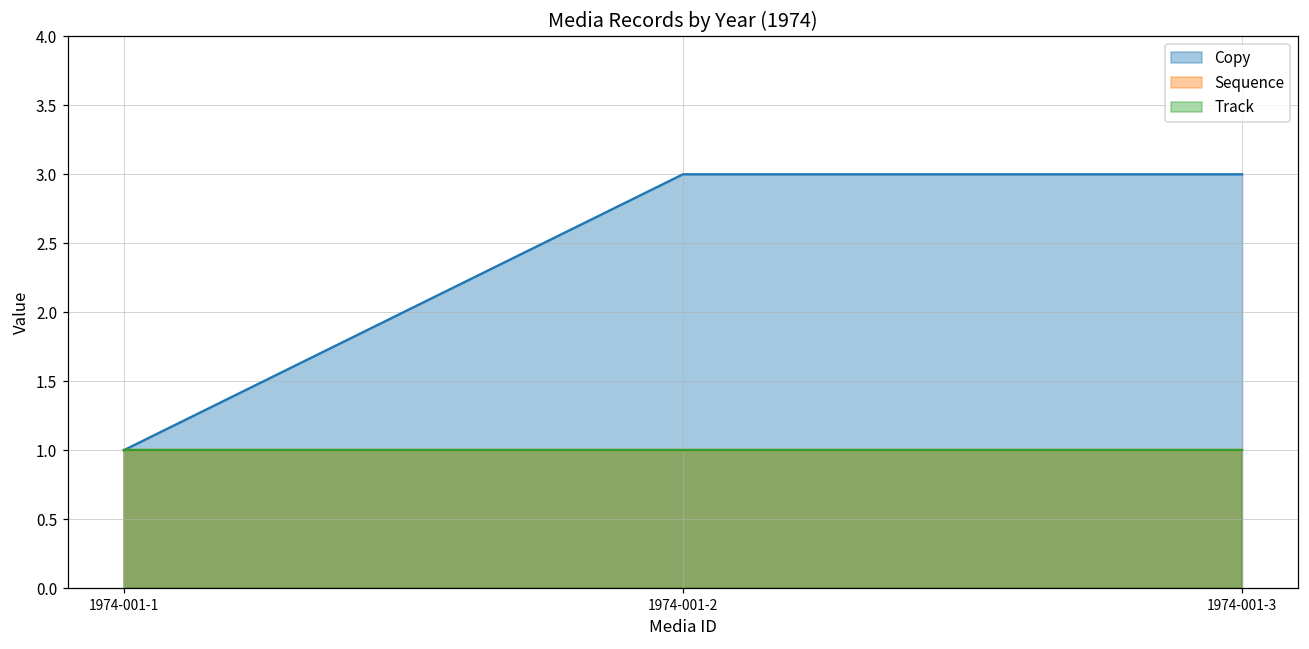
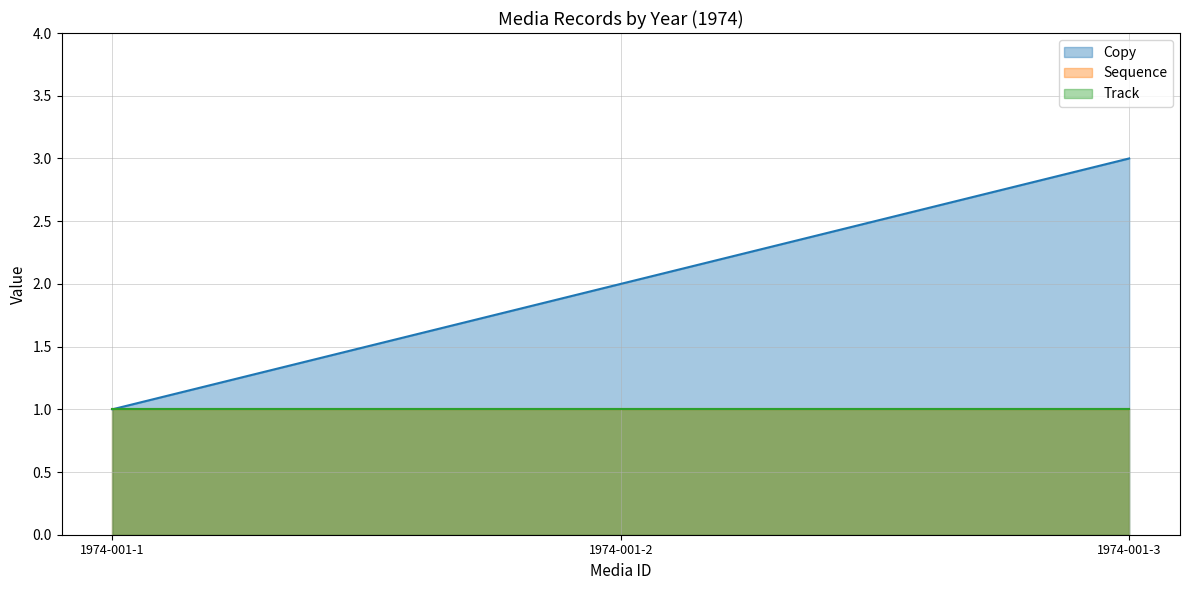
  {
    "Copy": {
-     "1974-001-2": 3,
+     "1974-001-2": 2,
      "1974-001-3": 3
    },
    "Track": {
      "1974-001-2": 1,
      "1974-001-3": 1
    }
  }
